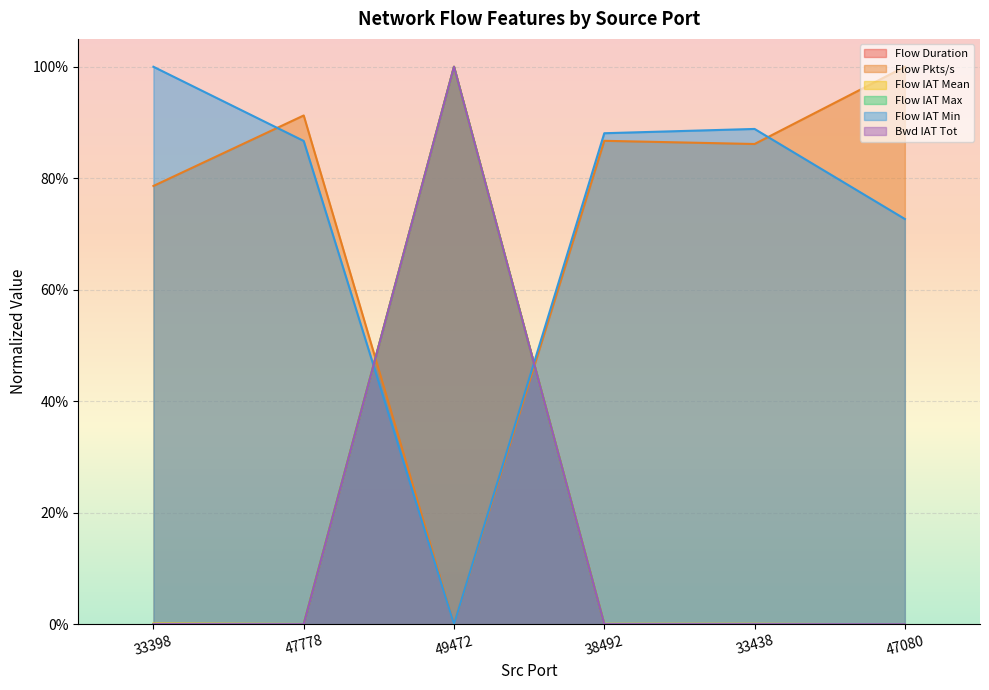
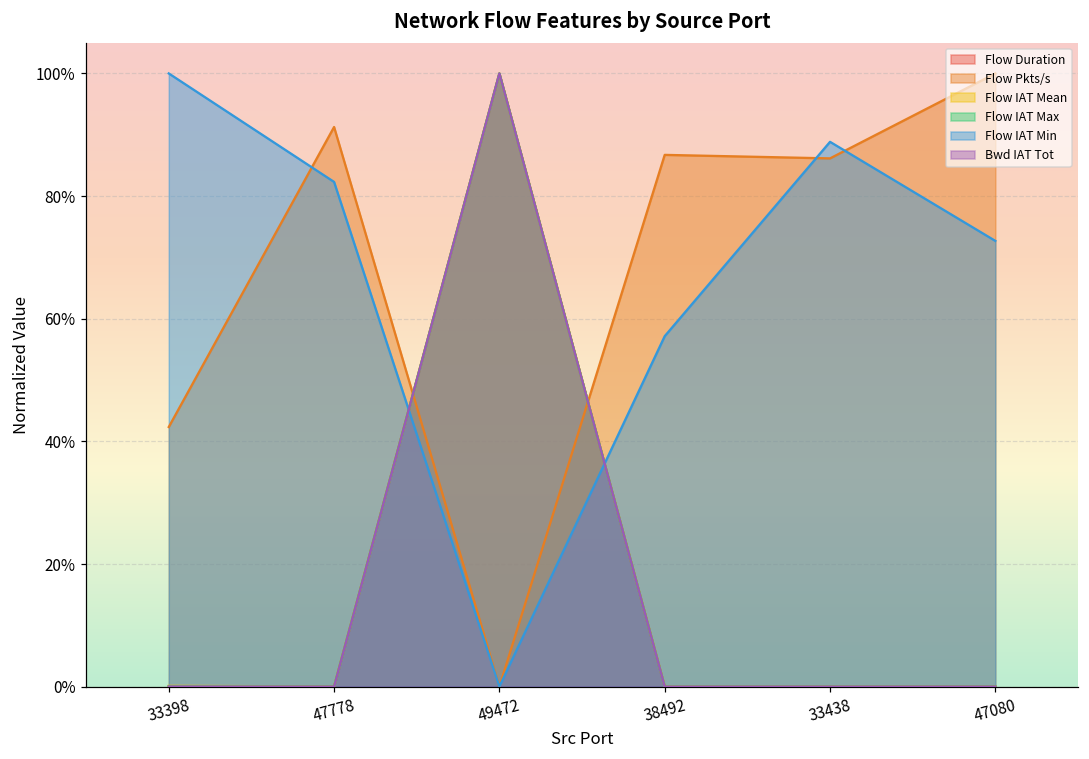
  {
    "Bwd IAT Tot": {
      "33398": "0%",
      "47778": "0%",
      "49472": "100%",
      "38492": "0%",
      "33438": "0%",
      "47080": "0%"
    },
    "Flow Pkts/s": {
-     "33398": "79%",
+     "33398": "42%",
      "47778": "91%",
      "38492": "87%",
      "33438": "86%"
    },
    "Flow IAT Min": {
      "33398": "100%",
-     "47778": "87%",
-     "38492": "88%",
+     "47778": "82%",
+     "38492": "57%",
      "33438": "89%",
      "47080": "73%"
    }
  }
